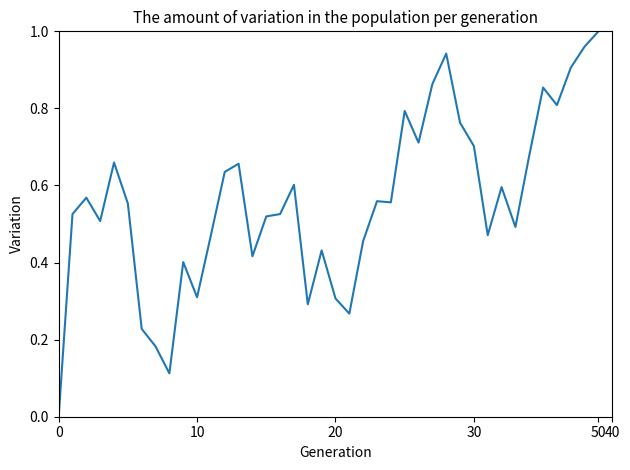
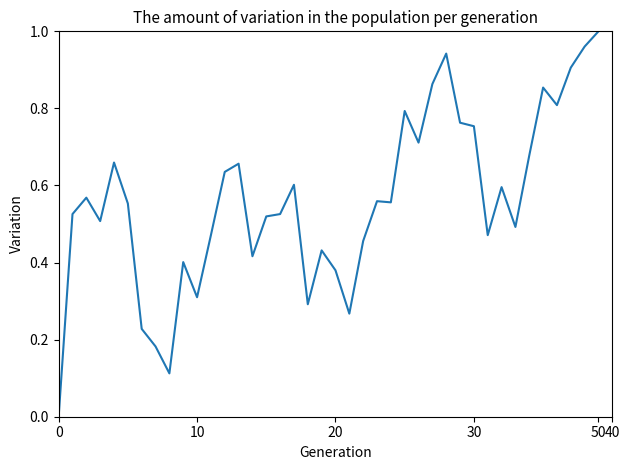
  {
    "0": 0.00,
    "10": 0.31,
-   "20": 0.31,
-   "30": 0.70,
+   "20": 0.38,
+   "30": 0.75,
    "50": 1.00
  }
